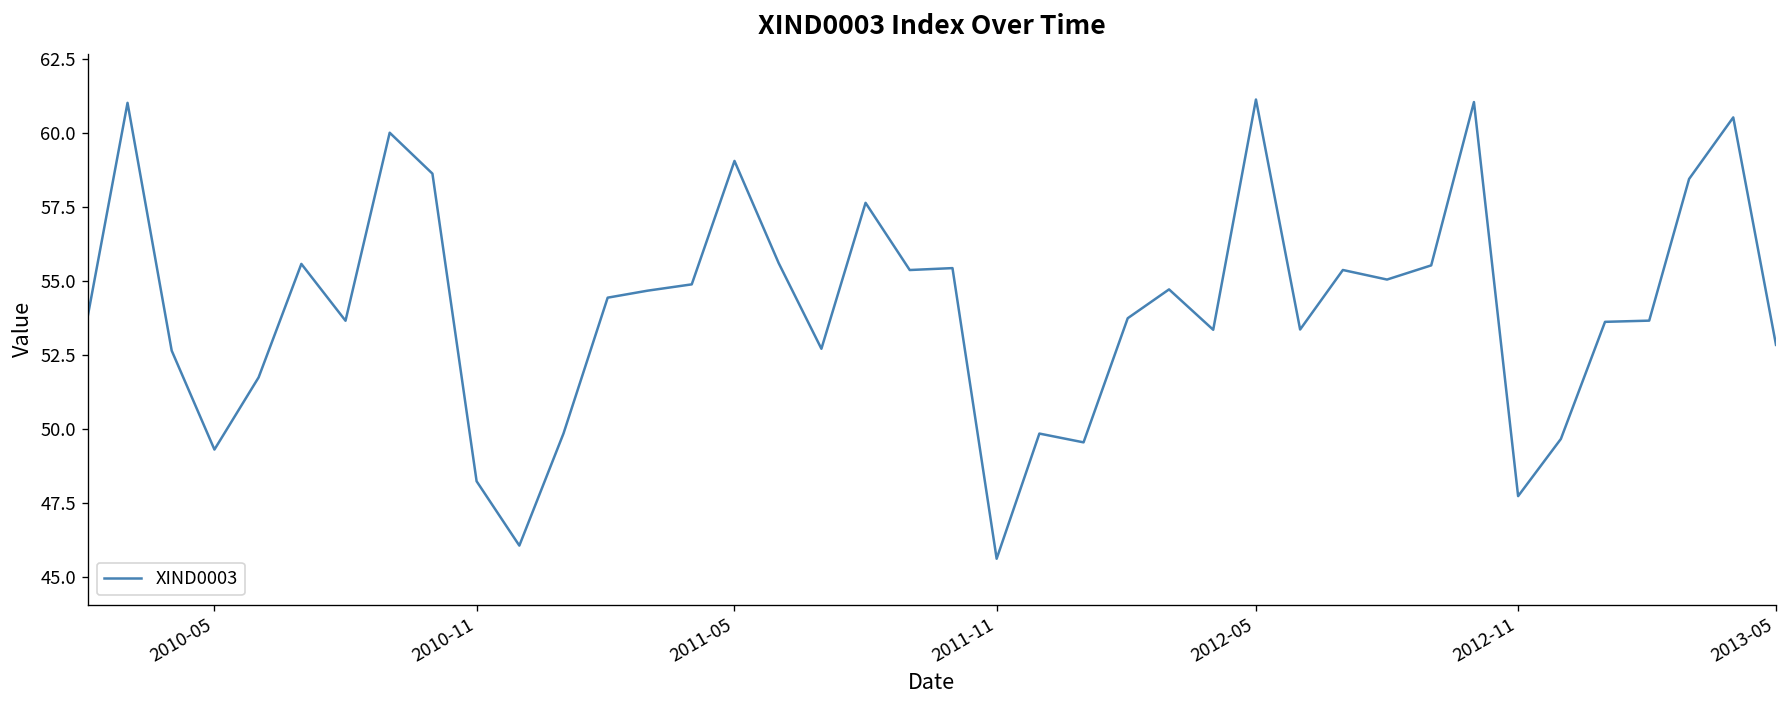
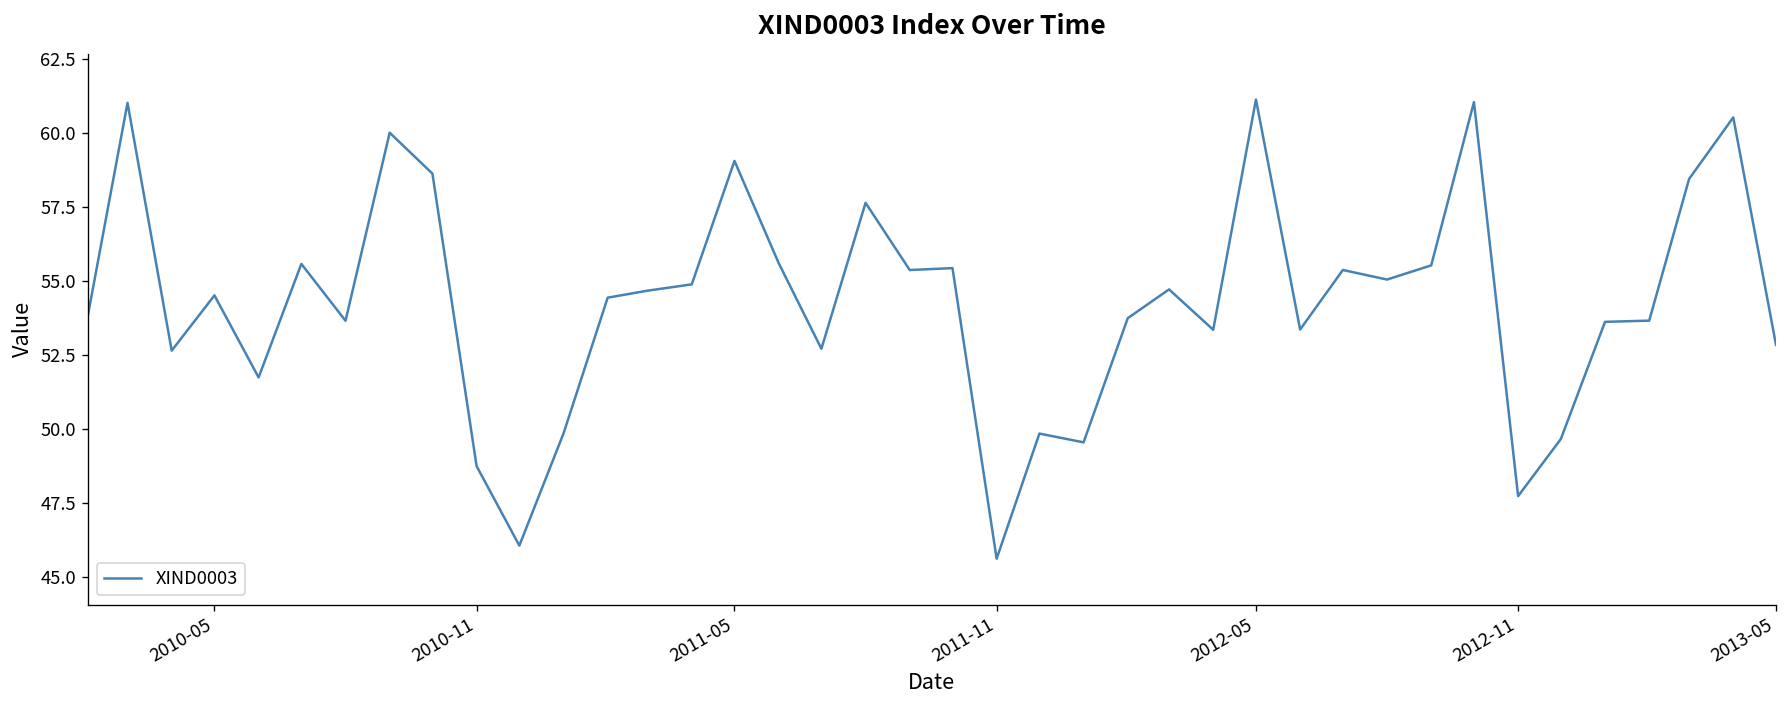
  {
-   "2010-05": 49.3,
-   "2010-11": 48.2,
+   "2010-05": 54.5,
+   "2010-11": 48.7,
    "2011-05": 59.0,
    "2011-11": 45.6,
    "2012-05": 61.1,
    "2012-11": 47.7,
    "2013-05": 52.8
  }
